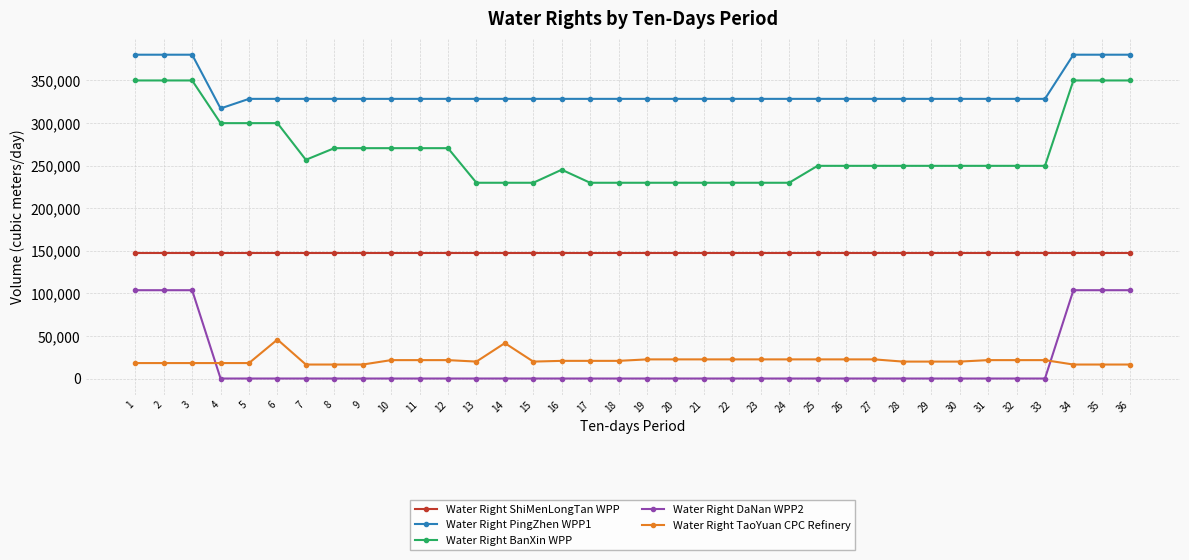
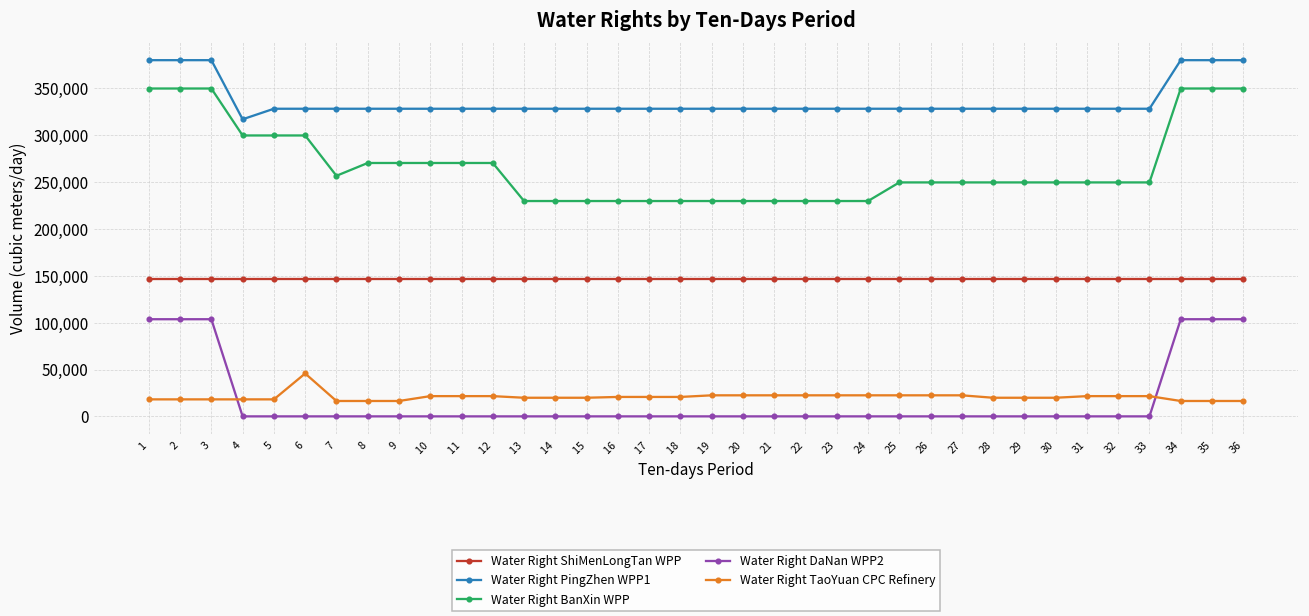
  {
    "Water Right ShiMenLongTan WPP": {
      "1": "150,000",
      "2": "150,000",
      "3": "150,000",
      "4": "150,000",
      "5": "150,000",
      "6": "150,000",
      "7": "150,000",
      "8": "150,000",
      "9": "150,000",
      "10": "150,000",
      "11": "150,000",
      "12": "150,000",
      "13": "150,000",
      "14": "150,000",
      "15": "150,000",
      "16": "150,000",
      "17": "150,000",
      "18": "150,000",
      "19": "150,000",
      "20": "150,000",
      "21": "150,000",
      "22": "150,000",
      "23": "150,000",
      "24": "150,000",
      "25": "150,000",
      "26": "150,000",
      "27": "150,000",
      "28": "150,000",
      "29": "150,000",
      "30": "150,000",
      "31": "150,000",
      "32": "150,000",
      "33": "150,000",
      "34": "150,000",
      "35": "150,000",
      "36": "150,000"
    },
    "Water Right PingZhen WPP1": {
      "1": "380,000",
      "2": "380,000",
      "3": "380,000",
      "4": "320,000",
      "5": "330,000",
      "6": "330,000",
      "7": "330,000",
      "8": "330,000",
      "9": "330,000",
      "10": "330,000",
      "11": "330,000",
      "12": "330,000",
      "13": "330,000",
      "14": "330,000",
      "15": "330,000",
      "16": "330,000",
      "17": "330,000",
      "18": "330,000",
      "19": "330,000",
      "20": "330,000",
      "21": "330,000",
      "22": "330,000",
      "23": "330,000",
      "24": "330,000",
      "25": "330,000",
      "26": "330,000",
      "27": "330,000",
      "28": "330,000",
      "29": "330,000",
      "30": "330,000",
      "31": "330,000",
      "32": "330,000",
      "33": "330,000",
      "34": "380,000",
      "35": "380,000",
      "36": "380,000"
    },
    "Water Right BanXin WPP": {
      "1": "350,000",
      "2": "350,000",
      "3": "350,000",
      "4": "300,000",
      "5": "300,000",
      "6": "300,000",
      "7": "260,000",
      "8": "270,000",
      "9": "270,000",
      "10": "270,000",
      "11": "270,000",
      "12": "270,000",
      "13": "230,000",
      "14": "230,000",
      "15": "230,000",
-     "16": "250,000",
+     "16": "230,000",
      "17": "230,000",
      "18": "230,000",
      "19": "230,000",
      "20": "230,000",
      "21": "230,000",
      "22": "230,000",
      "23": "230,000",
      "24": "230,000",
      "25": "250,000",
      "26": "250,000",
      "27": "250,000",
      "28": "250,000",
      "29": "250,000",
      "30": "250,000",
      "31": "250,000",
      "32": "250,000",
      "33": "250,000",
      "34": "350,000",
      "35": "350,000",
      "36": "350,000"
    },
    "Water Right DaNan WPP2": {
      "1": "100,000",
      "2": "100,000",
      "3": "100,000",
      "4": "0",
      "5": "0",
      "6": "0",
      "7": "0",
      "8": "0",
      "9": "0",
      "10": "0",
      "11": "0",
      "12": "0",
      "13": "0",
      "14": "0",
      "15": "0",
      "16": "0",
      "17": "0",
      "18": "0",
      "19": "0",
      "20": "0",
      "21": "0",
      "22": "0",
      "23": "0",
      "24": "0",
      "25": "0",
      "26": "0",
      "27": "0",
      "28": "0",
      "29": "0",
      "30": "0",
      "31": "0",
      "32": "0",
      "33": "0",
      "34": "100,000",
      "35": "100,000",
      "36": "100,000"
    },
    "Water Right TaoYuan CPC Refinery": {
      "1": "20,000",
      "2": "20,000",
      "3": "20,000",
      "4": "20,000",
      "5": "20,000",
      "6": "50,000",
      "7": "20,000",
      "8": "20,000",
      "9": "20,000",
      "10": "20,000",
      "11": "20,000",
      "12": "20,000",
      "13": "20,000",
-     "14": "40,000",
+     "14": "20,000",
      "15": "20,000",
      "16": "20,000",
      "17": "20,000",
      "18": "20,000",
      "19": "20,000",
      "20": "20,000",
      "21": "20,000",
      "22": "20,000",
      "23": "20,000",
      "24": "20,000",
      "25": "20,000",
      "26": "20,000",
      "27": "20,000",
      "28": "20,000",
      "29": "20,000",
      "30": "20,000",
      "31": "20,000",
      "32": "20,000",
      "33": "20,000",
      "34": "20,000",
      "35": "20,000",
      "36": "20,000"
    }
  }
